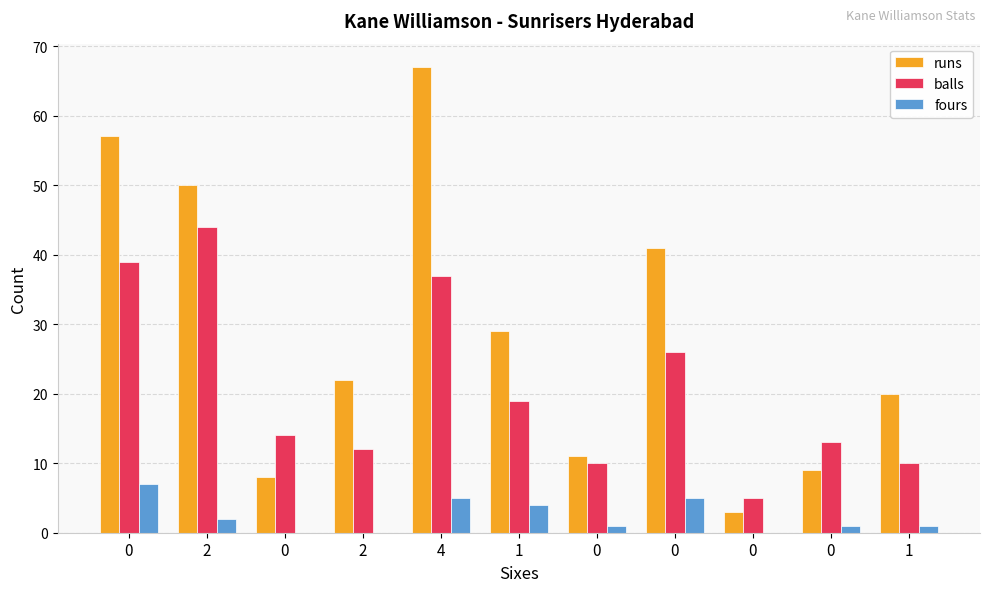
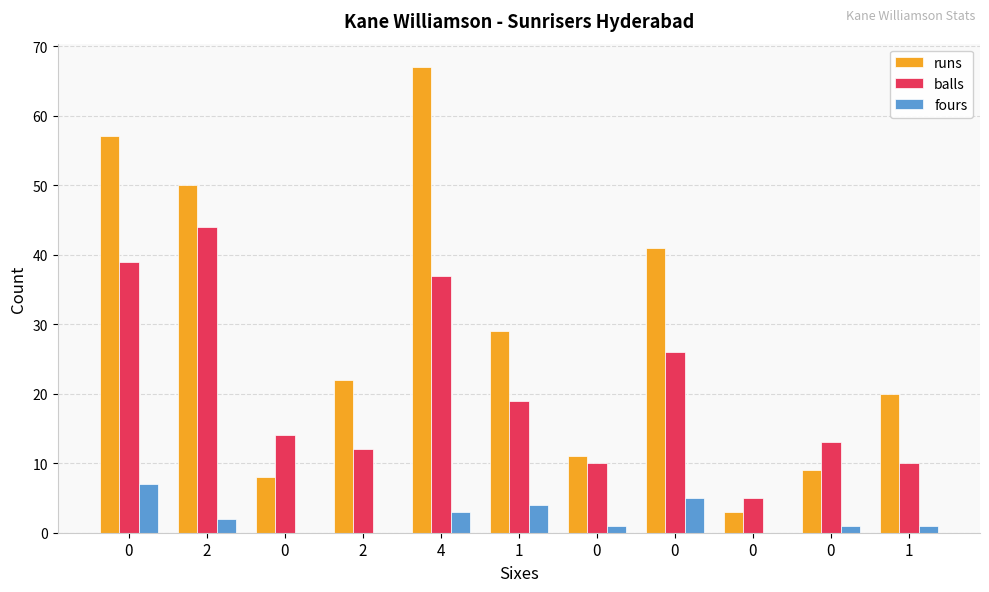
  {
    "runs": {
      "4": 67
    },
    "balls": {
      "4": 37
    },
    "fours": {
-     "4": 5
+     "4": 3
    }
  }
